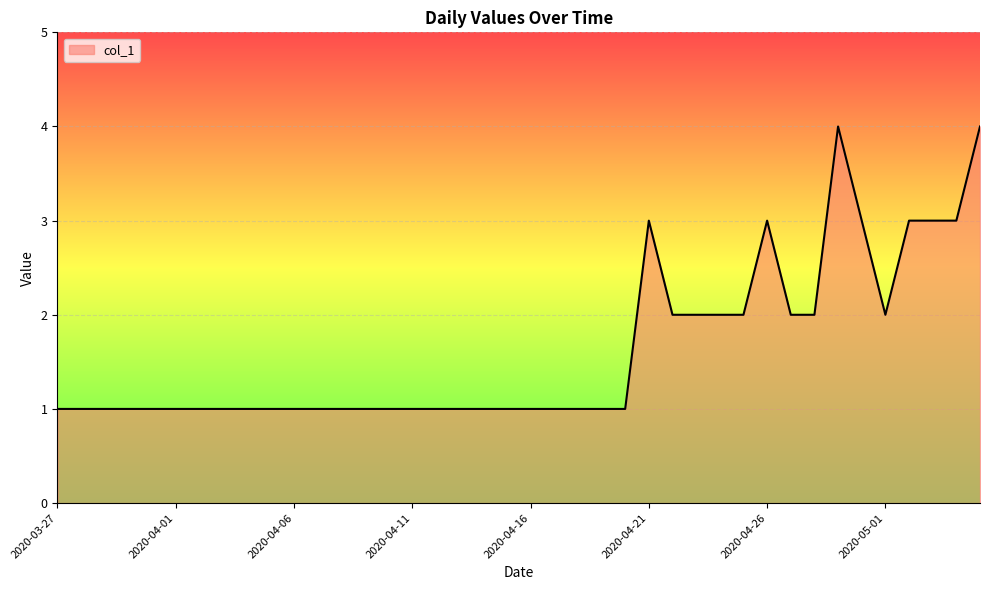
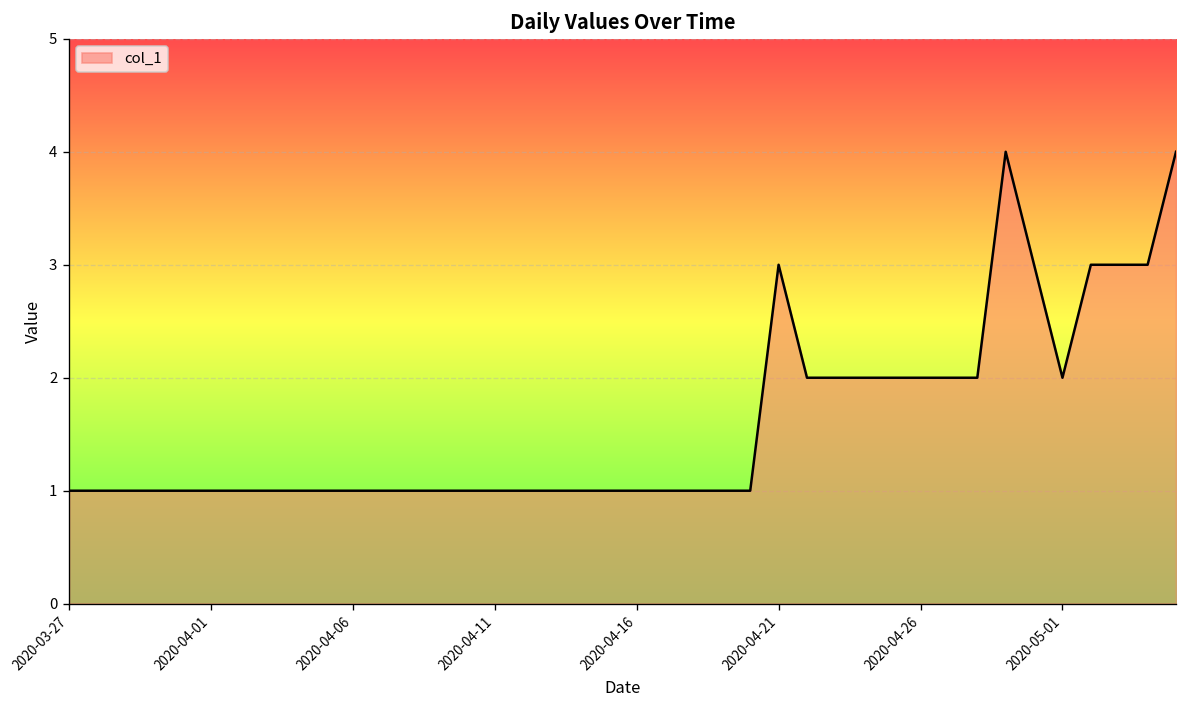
  {
    "2020-03-27": 1,
    "2020-04-01": 1,
    "2020-04-06": 1,
    "2020-04-11": 1,
    "2020-04-16": 1,
    "2020-04-21": 3,
-   "2020-04-26": 3,
+   "2020-04-26": 2,
    "2020-05-01": 2
  }
